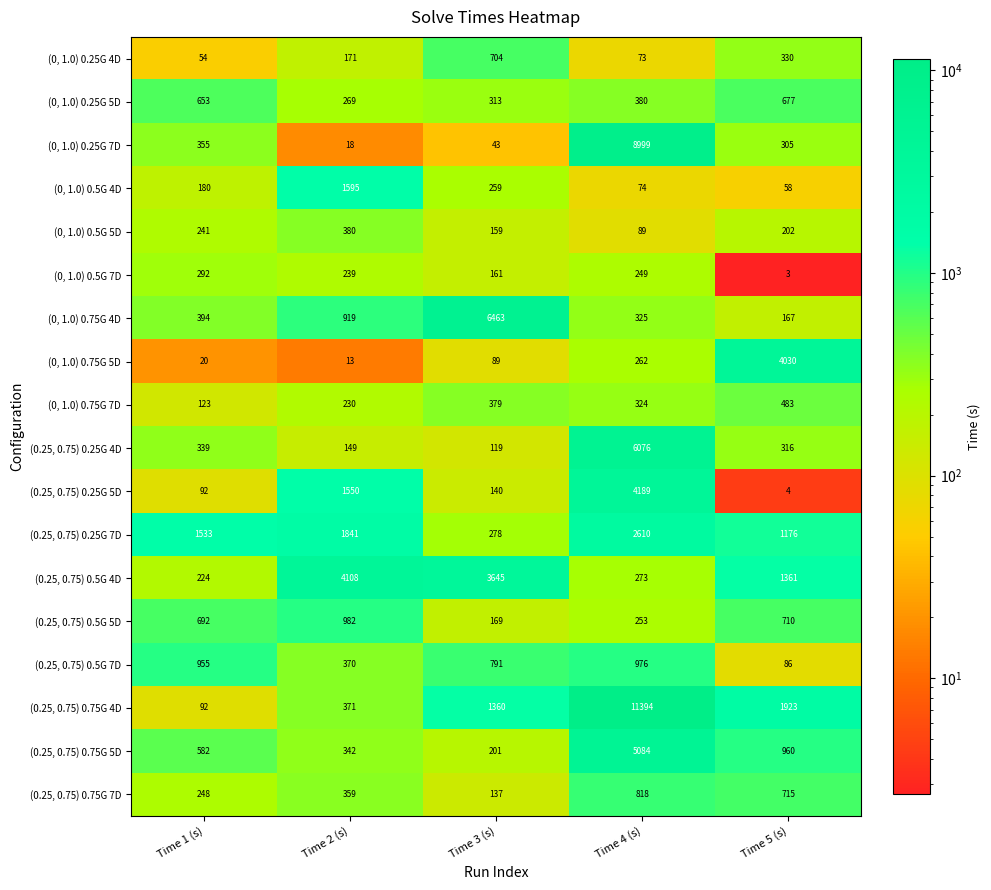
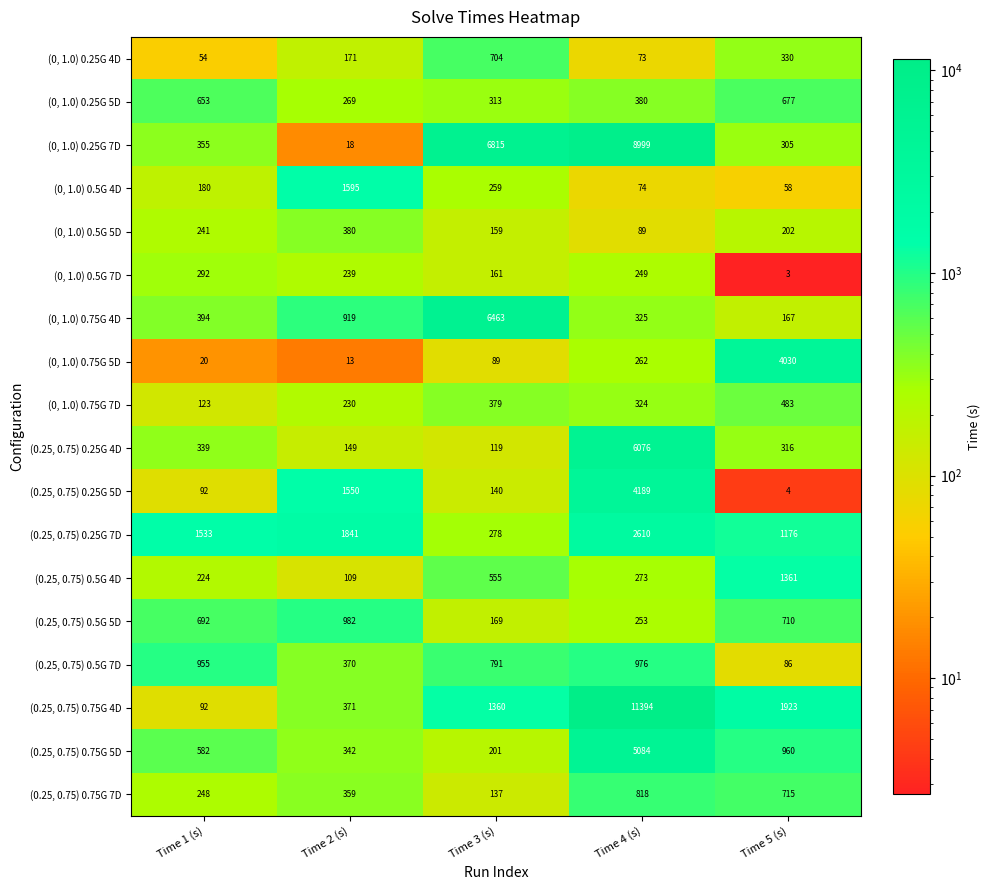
  {
    "(0, 1.0) 0.25G 4D": {
      "Time 1 (s)": 54,
      "Time 2 (s)": 171,
      "Time 3 (s)": 704,
      "Time 4 (s)": 73,
      "Time 5 (s)": 330
    },
    "(0, 1.0) 0.25G 5D": {
      "Time 1 (s)": 653,
      "Time 2 (s)": 269,
      "Time 3 (s)": 313,
      "Time 4 (s)": 380,
      "Time 5 (s)": 677
    },
    "(0, 1.0) 0.25G 7D": {
      "Time 1 (s)": 355,
      "Time 2 (s)": 18,
-     "Time 3 (s)": 43,
+     "Time 3 (s)": 6815,
      "Time 4 (s)": 8999,
      "Time 5 (s)": 305
    },
    "(0, 1.0) 0.5G 4D": {
      "Time 1 (s)": 180,
      "Time 2 (s)": 1595,
      "Time 3 (s)": 259,
      "Time 4 (s)": 74,
      "Time 5 (s)": 58
    },
    "(0, 1.0) 0.5G 5D": {
      "Time 1 (s)": 241,
      "Time 2 (s)": 380,
      "Time 3 (s)": 159,
      "Time 4 (s)": 89,
      "Time 5 (s)": 202
    },
    "(0, 1.0) 0.5G 7D": {
      "Time 1 (s)": 292,
      "Time 2 (s)": 239,
      "Time 3 (s)": 161,
      "Time 4 (s)": 249,
      "Time 5 (s)": 3
    },
    "(0, 1.0) 0.75G 4D": {
      "Time 1 (s)": 394,
      "Time 2 (s)": 919,
      "Time 3 (s)": 6463,
      "Time 4 (s)": 325,
      "Time 5 (s)": 167
    },
    "(0, 1.0) 0.75G 5D": {
      "Time 1 (s)": 20,
      "Time 2 (s)": 13,
      "Time 3 (s)": 89,
      "Time 4 (s)": 262,
      "Time 5 (s)": 4030
    },
    "(0, 1.0) 0.75G 7D": {
      "Time 1 (s)": 123,
      "Time 2 (s)": 230,
      "Time 3 (s)": 379,
      "Time 4 (s)": 324,
      "Time 5 (s)": 483
    },
    "(0.25, 0.75) 0.25G 4D": {
      "Time 1 (s)": 339,
      "Time 2 (s)": 149,
      "Time 3 (s)": 119,
      "Time 4 (s)": 6076,
      "Time 5 (s)": 316
    },
    "(0.25, 0.75) 0.25G 5D": {
      "Time 1 (s)": 92,
      "Time 2 (s)": 1550,
      "Time 3 (s)": 140,
      "Time 4 (s)": 4189,
      "Time 5 (s)": 4
    },
    "(0.25, 0.75) 0.25G 7D": {
      "Time 1 (s)": 1533,
      "Time 2 (s)": 1841,
      "Time 3 (s)": 278,
      "Time 4 (s)": 2610,
      "Time 5 (s)": 1176
    },
    "(0.25, 0.75) 0.5G 4D": {
      "Time 1 (s)": 224,
-     "Time 2 (s)": 4108,
-     "Time 3 (s)": 3645,
+     "Time 2 (s)": 109,
+     "Time 3 (s)": 555,
      "Time 4 (s)": 273,
      "Time 5 (s)": 1361
    },
    "(0.25, 0.75) 0.5G 5D": {
      "Time 1 (s)": 692,
      "Time 2 (s)": 982,
      "Time 3 (s)": 169,
      "Time 4 (s)": 253,
      "Time 5 (s)": 710
    },
    "(0.25, 0.75) 0.5G 7D": {
      "Time 1 (s)": 955,
      "Time 2 (s)": 370,
      "Time 3 (s)": 791,
      "Time 4 (s)": 976,
      "Time 5 (s)": 86
    },
    "(0.25, 0.75) 0.75G 4D": {
      "Time 1 (s)": 92,
      "Time 2 (s)": 371,
      "Time 3 (s)": 1360,
      "Time 4 (s)": 11394,
      "Time 5 (s)": 1923
    },
    "(0.25, 0.75) 0.75G 5D": {
      "Time 1 (s)": 582,
      "Time 2 (s)": 342,
      "Time 3 (s)": 201,
      "Time 4 (s)": 5084,
      "Time 5 (s)": 960
    },
    "(0.25, 0.75) 0.75G 7D": {
      "Time 1 (s)": 248,
      "Time 2 (s)": 359,
      "Time 3 (s)": 137,
      "Time 4 (s)": 818,
      "Time 5 (s)": 715
    }
  }
